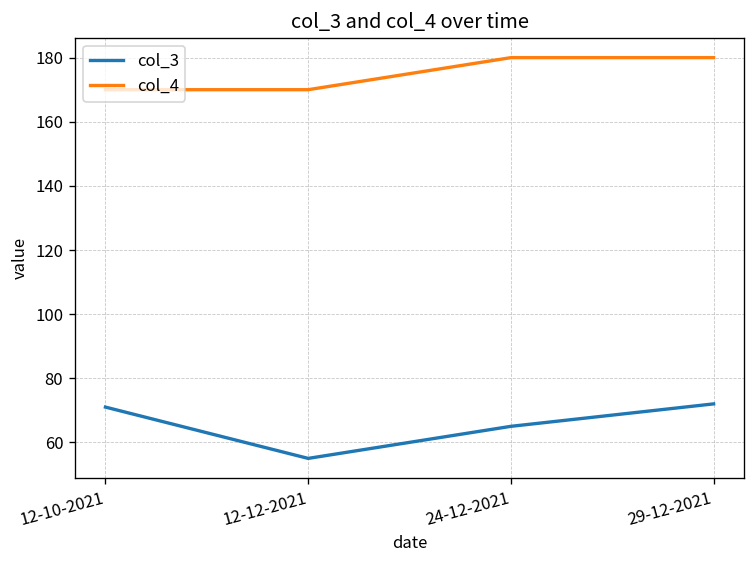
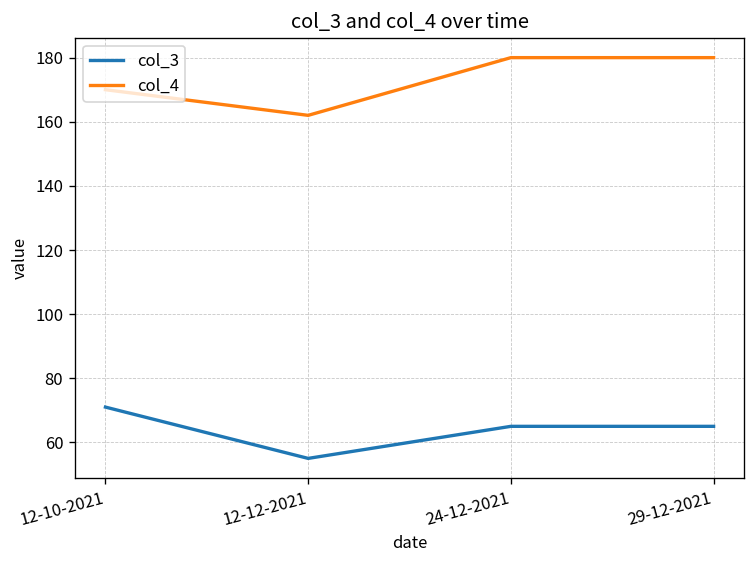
  {
    "col_3": {
      "12-10-2021": 71,
      "12-12-2021": 55,
      "24-12-2021": 65,
-     "29-12-2021": 72
+     "29-12-2021": 65
    },
    "col_4": {
-     "12-12-2021": 170,
+     "12-12-2021": 162,
      "24-12-2021": 180,
      "29-12-2021": 180
    }
  }
